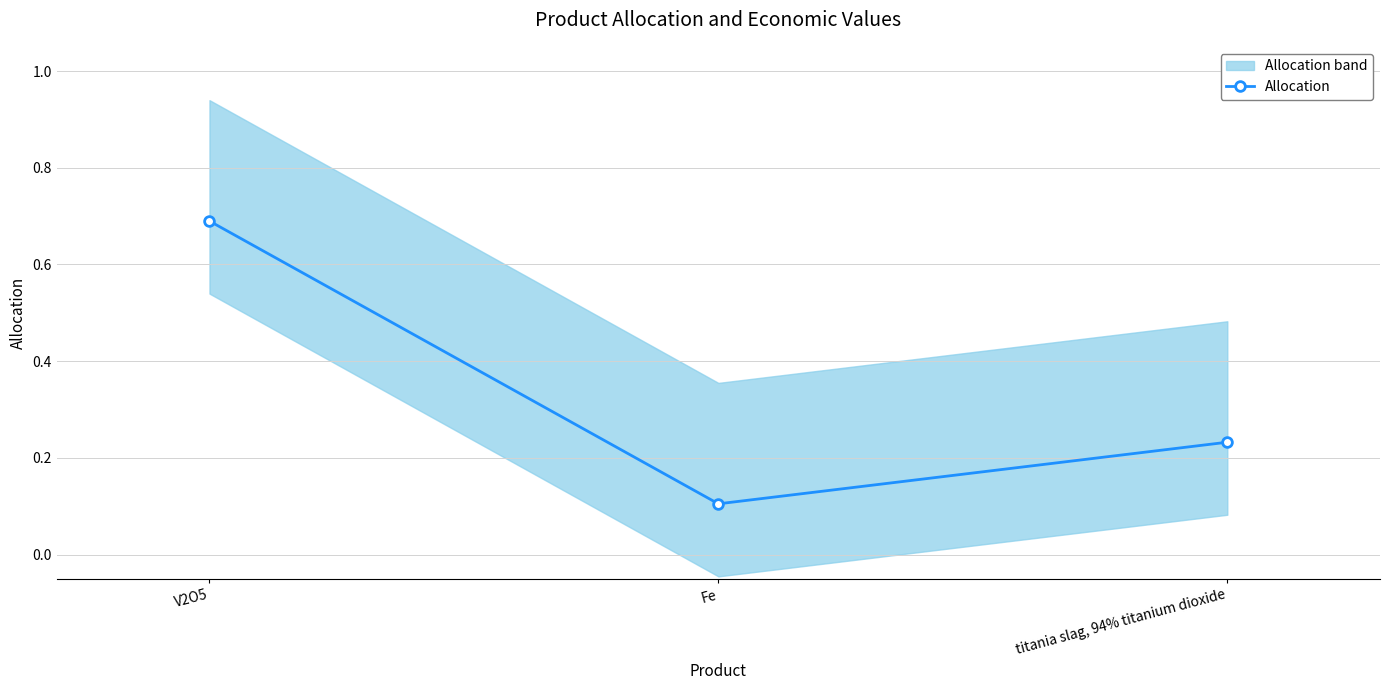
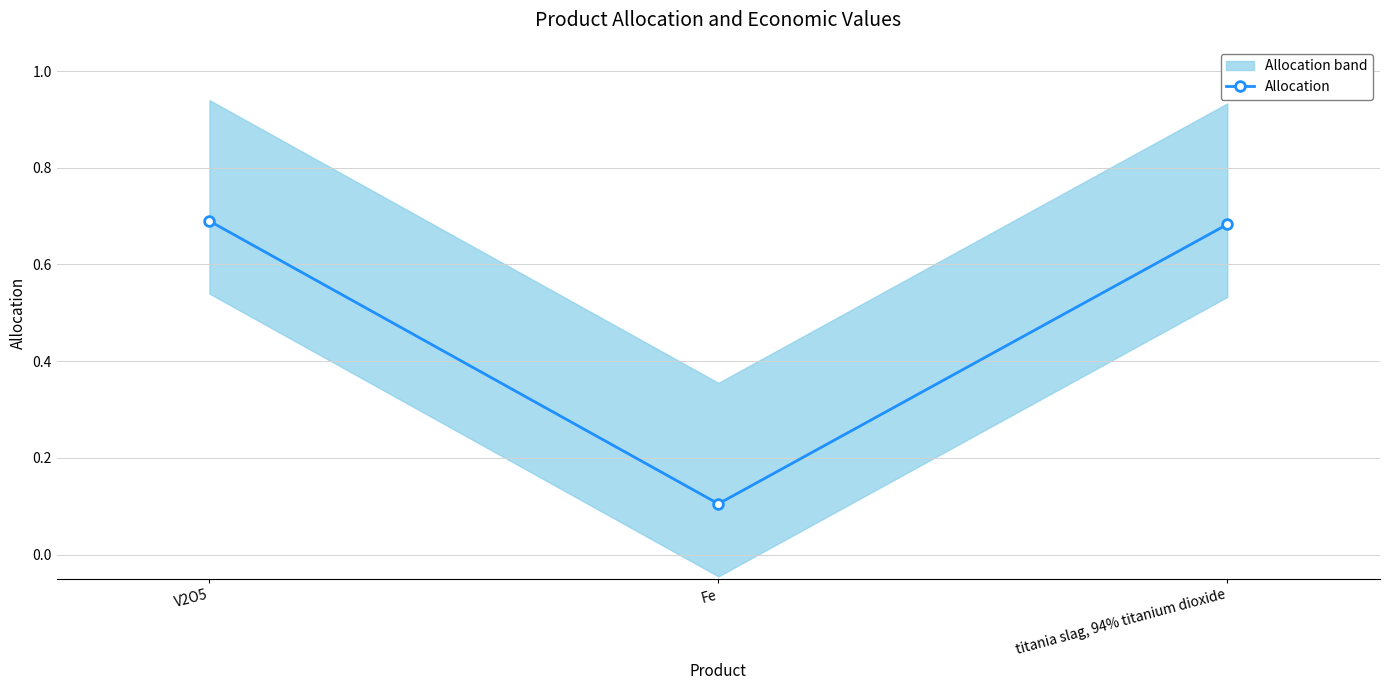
  {
    "Allocation": {
      "V2O5": 0.69,
      "Fe": 0.11,
-     "titania slag, 94% titanium dioxide": 0.23
+     "titania slag, 94% titanium dioxide": 0.68
    }
  }
